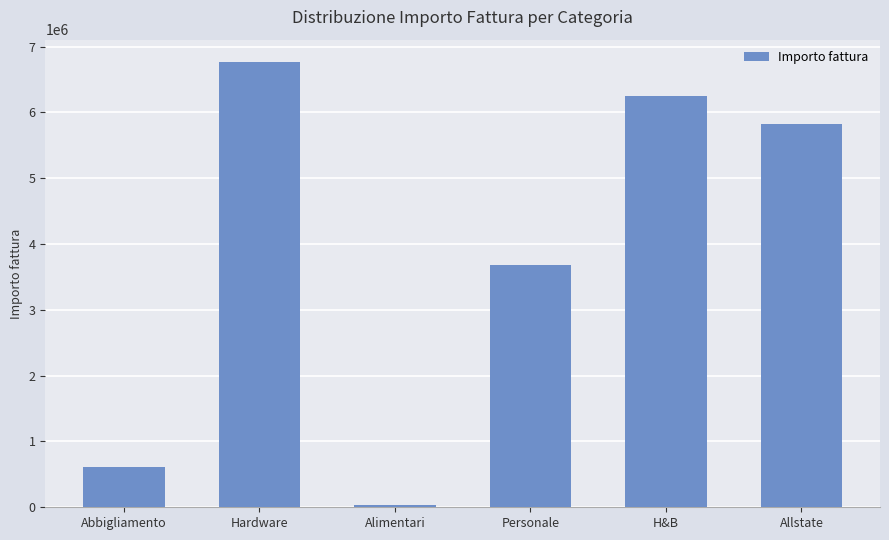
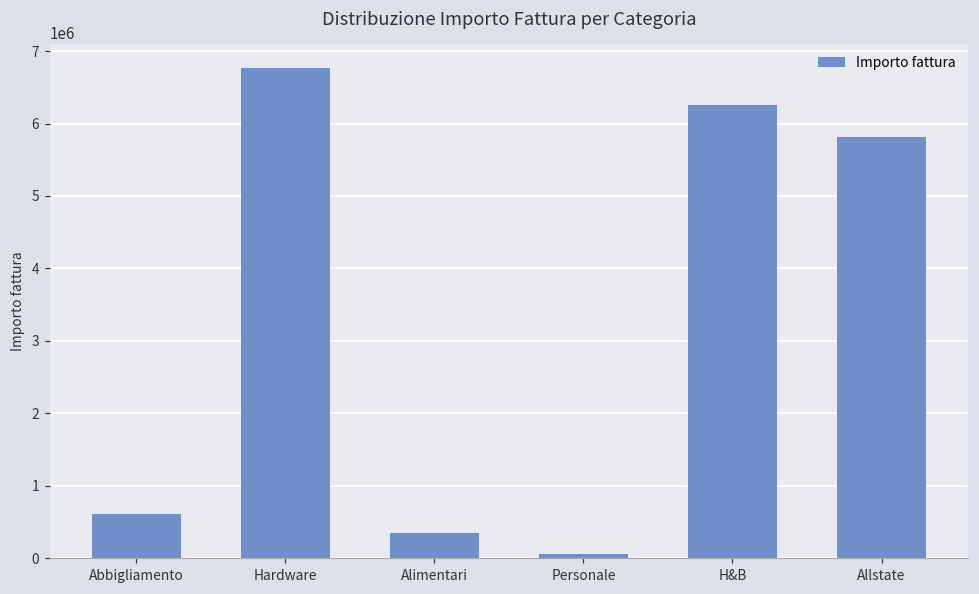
  {
    "Abbigliamento": 600000,
    "Hardware": 6800000,
-   "Alimentari": 0,
-   "Personale": 3700000,
+   "Alimentari": 300000,
+   "Personale": 100000,
    "H&B": 6300000,
    "Allstate": 5800000
  }
